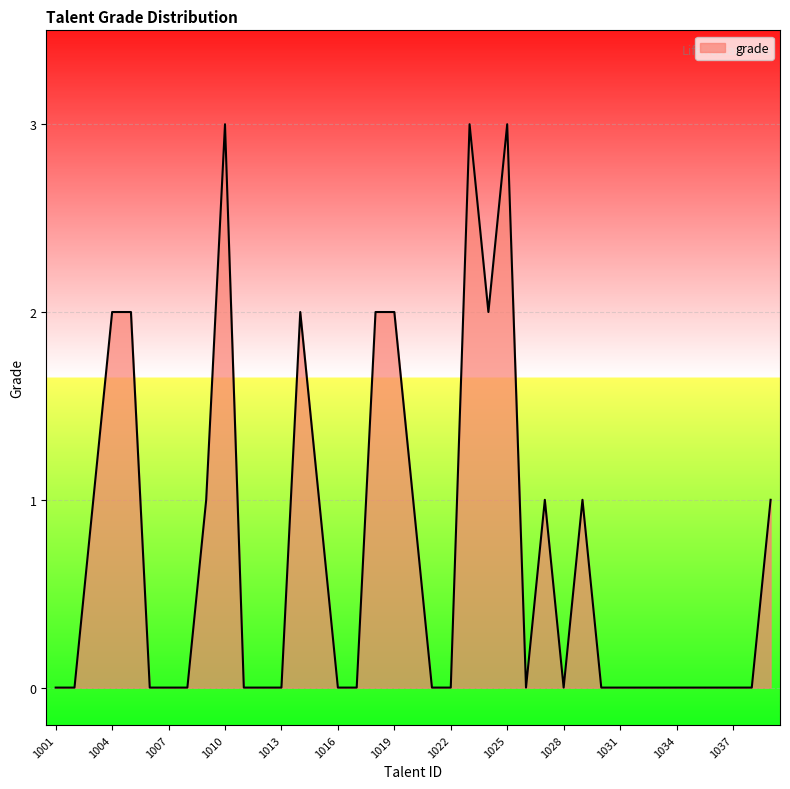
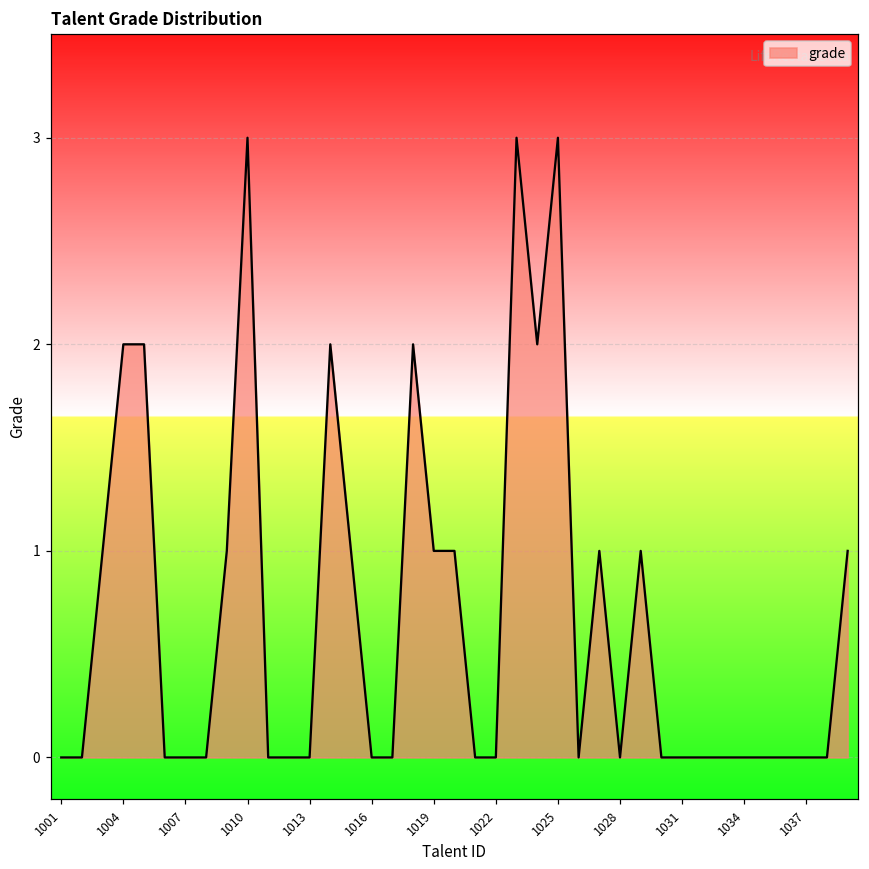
  {
    "1001": 0,
    "1004": 2,
    "1007": 0,
    "1010": 3,
    "1013": 0,
    "1016": 0,
-   "1019": 2,
+   "1019": 1,
    "1022": 0,
    "1025": 3,
    "1028": 0,
    "1031": 0,
    "1034": 0,
    "1037": 0
  }
